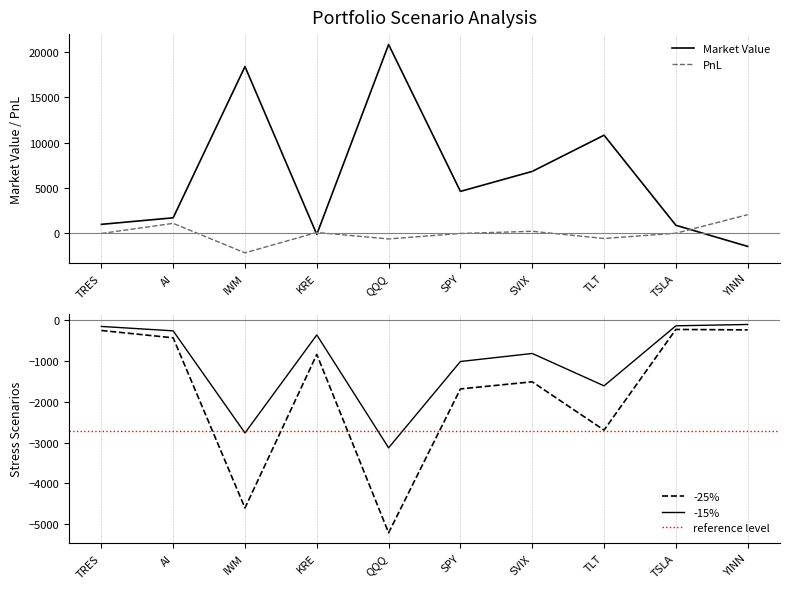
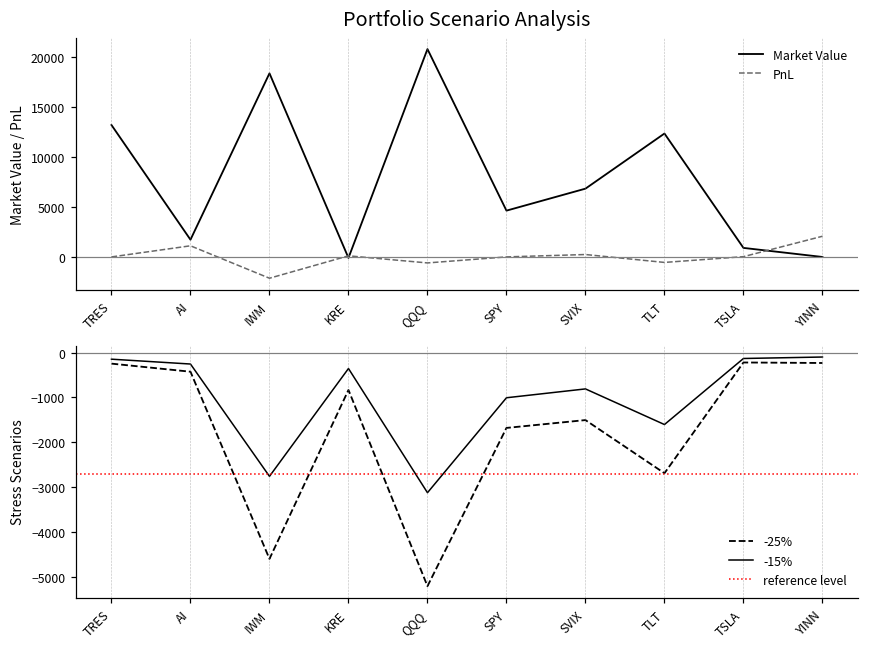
  {
    "Portfolio Scenario Analysis": {
      "Market Value": {
-       "TRES": 1000,
+       "TRES": 13000,
        "AI": 2000,
        "IWM": 18000,
        "QQQ": 21000,
        "SPY": 5000,
        "SVIX": 7000,
-       "TLT": 11000,
+       "TLT": 12000,
        "TSLA": 1000,
-       "YINN": -1000
+       "YINN": 0
      },
      "PnL": {
        "TRES": 0,
        "AI": 1000,
        "IWM": -2000,
        "QQQ": -1000,
        "SPY": 0,
        "SVIX": 0,
        "TLT": -1000,
        "TSLA": 0,
        "YINN": 2000
      }
    }
  }
